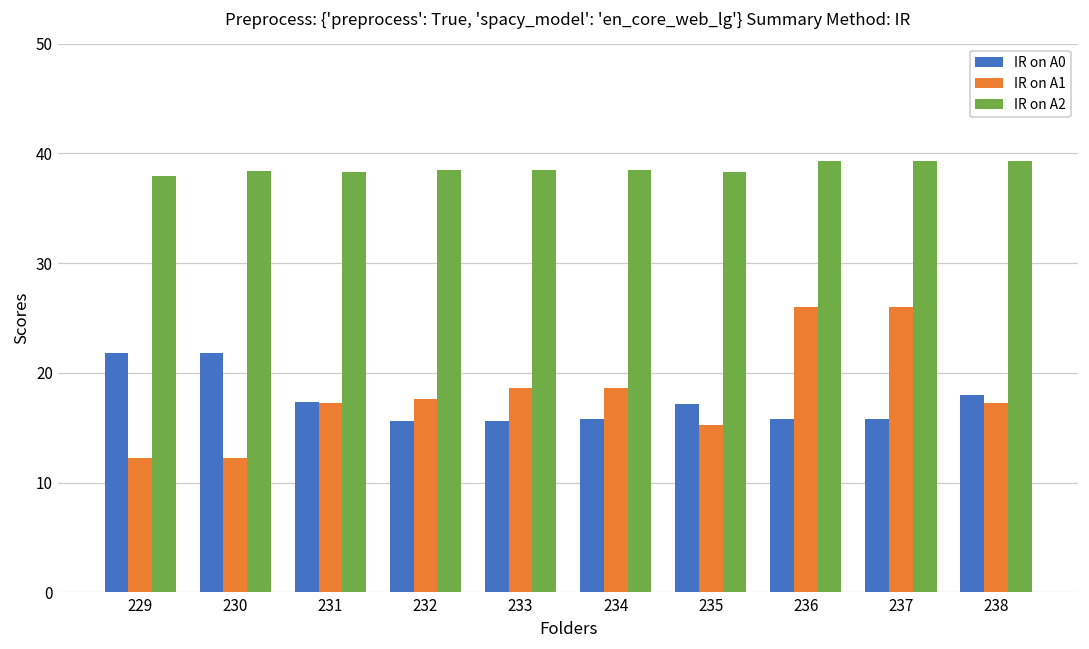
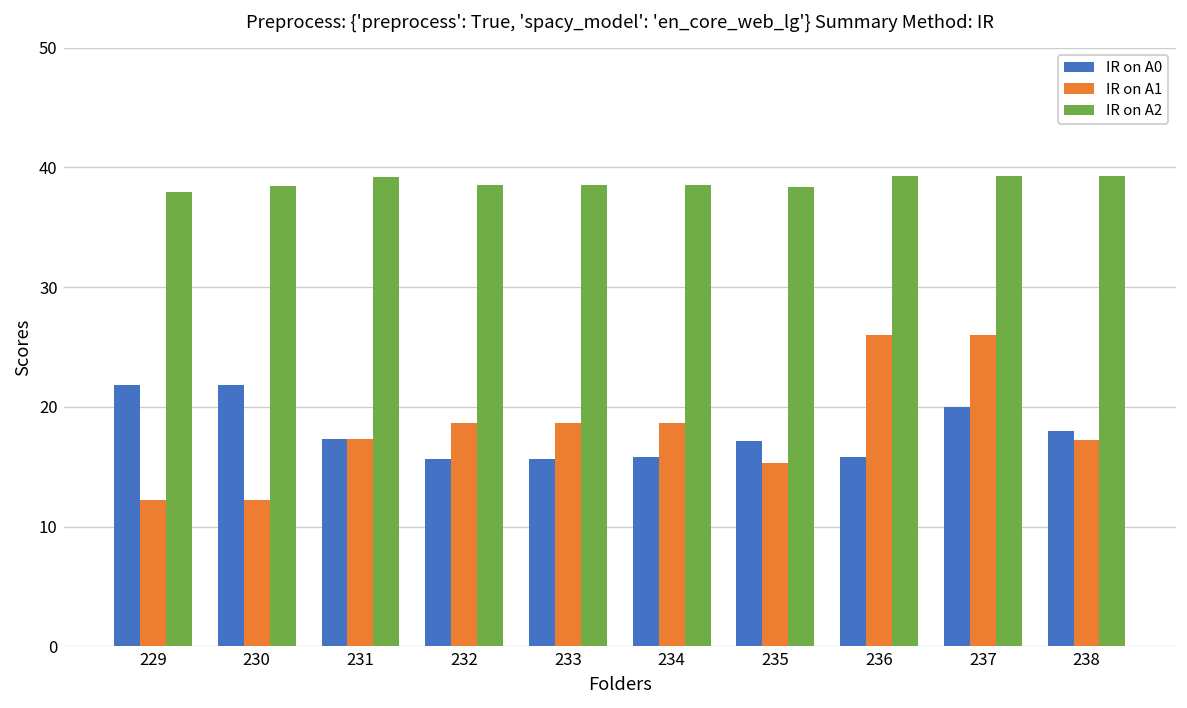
  {
    "IR on A0": {
      "229": 22,
      "230": 22,
      "231": 17,
      "232": 16,
      "233": 16,
      "234": 16,
      "235": 17,
      "236": 16,
-     "237": 16,
+     "237": 20,
      "238": 18
    },
    "IR on A1": {
      "229": 12,
      "230": 12,
      "231": 17,
-     "232": 18,
+     "232": 19,
      "233": 19,
      "234": 19,
      "235": 15,
      "236": 26,
      "237": 26,
      "238": 17
    },
    "IR on A2": {
      "229": 38,
      "230": 38,
-     "231": 38,
+     "231": 39,
      "232": 39,
      "233": 39,
      "234": 39,
      "235": 38,
      "236": 39,
      "237": 39,
      "238": 39
    }
  }
